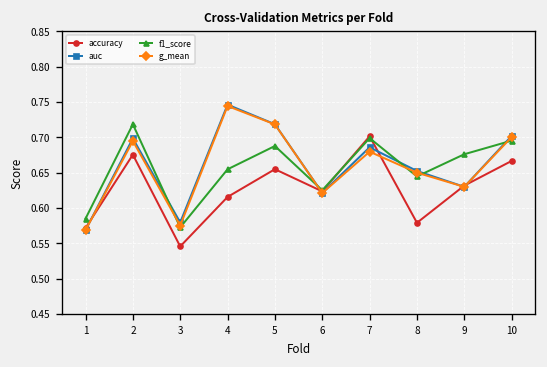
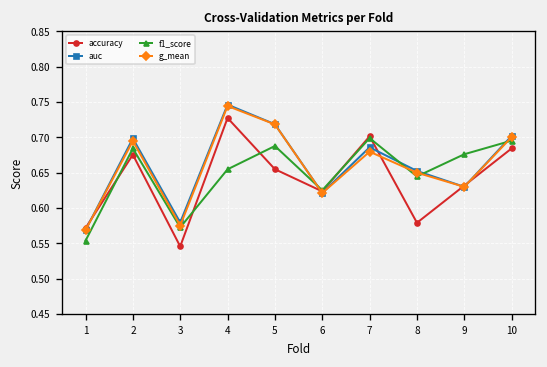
  {
    "accuracy": {
      "2": 0.68,
      "3": 0.55,
-     "4": 0.62,
+     "4": 0.73,
      "5": 0.65,
      "8": 0.58,
-     "10": 0.67
+     "10": 0.68
    },
    "auc": {
      "7": 0.69
    },
    "f1_score": {
-     "1": 0.58,
-     "2": 0.72,
+     "1": 0.55,
+     "2": 0.68,
      "4": 0.65,
      "5": 0.69,
      "8": 0.64,
      "9": 0.68,
      "10": 0.70
    },
    "g_mean": {
      "7": 0.68
    }
  }
